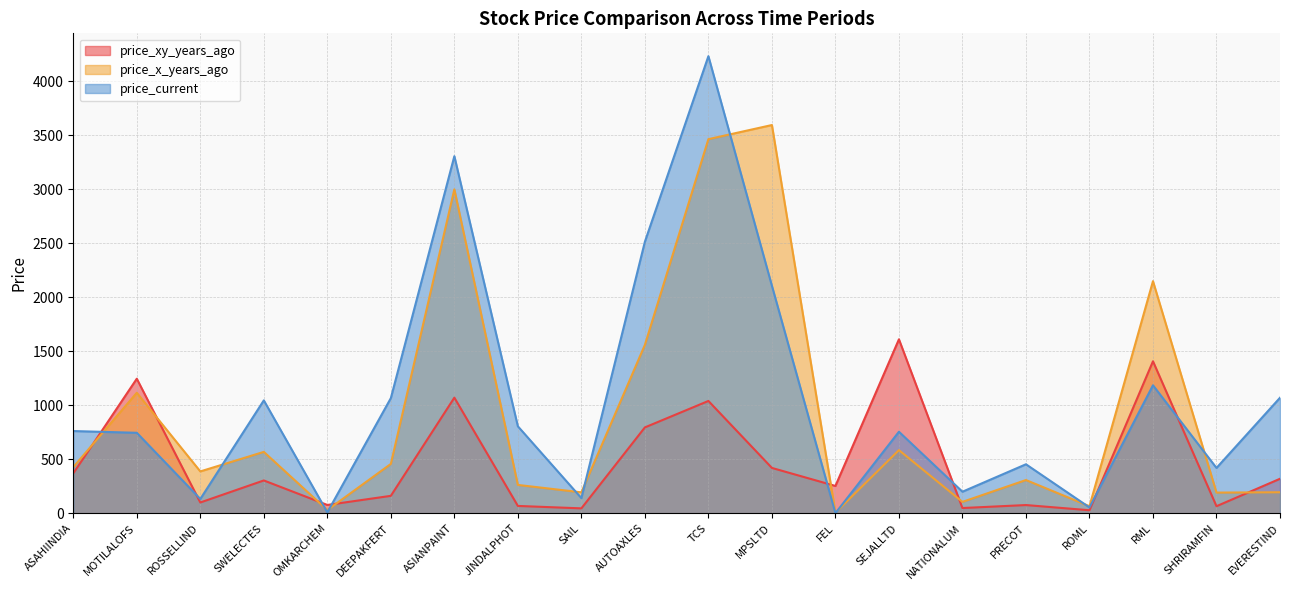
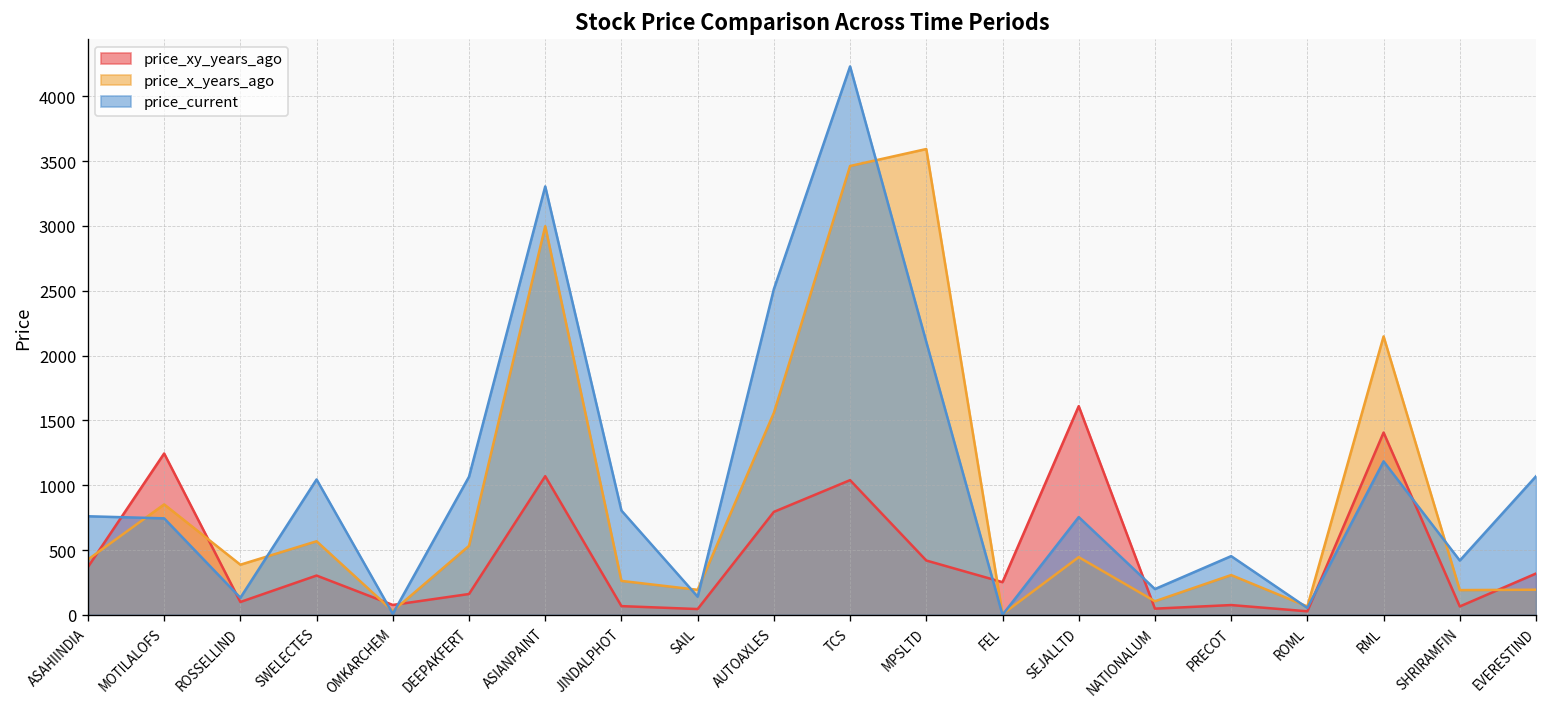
  {
    "price_xy_years_ago": {
      "ASAHIINDIA": 370,
      "MOTILALOFS": 1250,
      "ROSSELLIND": 100,
      "SWELECTES": 300,
      "OMKARCHEM": 80,
      "DEEPAKFERT": 160,
      "ASIANPAINT": 1070,
      "JINDALPHOT": 70,
      "SAIL": 50,
      "AUTOAXLES": 790,
      "TCS": 1040,
      "MPSLTD": 420,
      "FEL": 250,
      "SEJALLTD": 1610,
      "NATIONALUM": 50,
      "PRECOT": 80,
      "ROML": 30,
      "RML": 1410,
      "SHRIRAMFIN": 70,
      "EVERESTIND": 320
    },
    "price_x_years_ago": {
      "ASAHIINDIA": 430,
-     "MOTILALOFS": 1120,
+     "MOTILALOFS": 850,
      "ROSSELLIND": 390,
      "SWELECTES": 570,
-     "DEEPAKFERT": 460,
+     "DEEPAKFERT": 530,
      "ASIANPAINT": 3000,
      "JINDALPHOT": 260,
      "SAIL": 190,
      "AUTOAXLES": 1560,
      "TCS": 3460,
      "MPSLTD": 3590,
-     "SEJALLTD": 580,
+     "SEJALLTD": 450,
      "NATIONALUM": 110,
      "PRECOT": 310,
      "RML": 2150,
      "SHRIRAMFIN": 190,
      "EVERESTIND": 190
    },
    "price_current": {
      "ASAHIINDIA": 760,
      "MOTILALOFS": 740,
      "ROSSELLIND": 130,
      "SWELECTES": 1040,
      "DEEPAKFERT": 1070,
      "ASIANPAINT": 3310,
      "JINDALPHOT": 810,
      "SAIL": 140,
      "AUTOAXLES": 2510,
      "TCS": 4230,
      "MPSLTD": 2110,
      "SEJALLTD": 750,
      "NATIONALUM": 200,
      "PRECOT": 450,
      "RML": 1180,
      "SHRIRAMFIN": 420,
      "EVERESTIND": 1070
    }
  }
